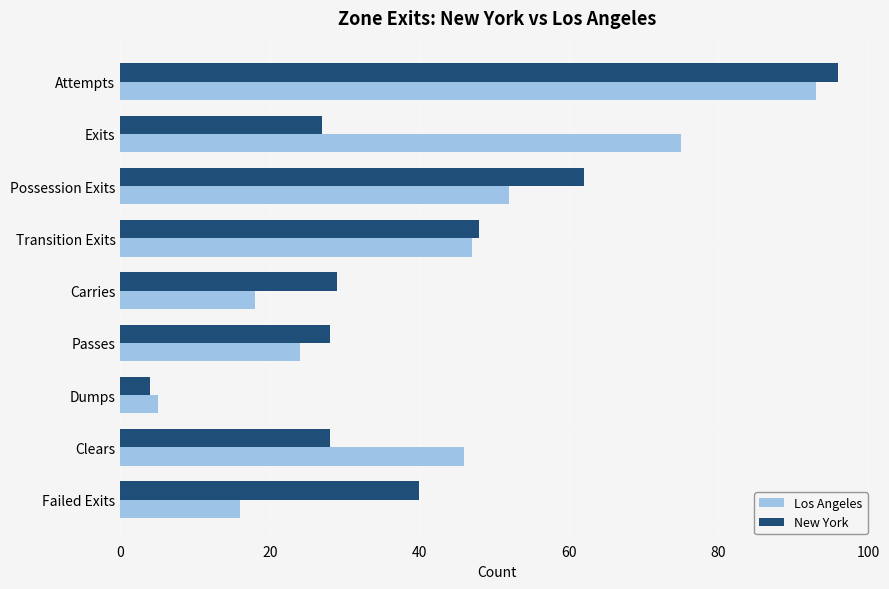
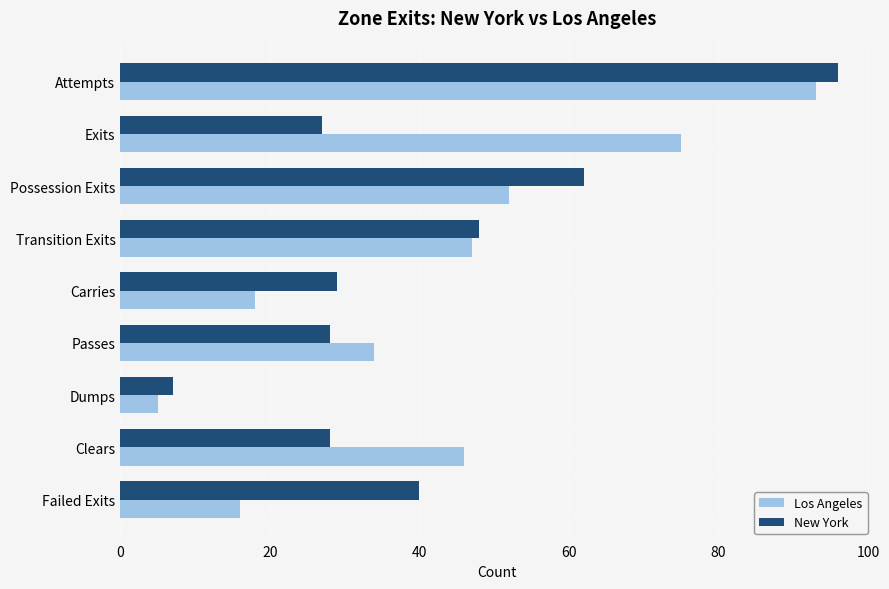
  {
    "Los Angeles": {
      "Attempts": 93,
      "Exits": 75,
      "Possession Exits": 52,
      "Transition Exits": 47,
      "Carries": 18,
-     "Passes": 24,
+     "Passes": 34,
      "Dumps": 5,
      "Clears": 46,
      "Failed Exits": 16
    },
    "New York": {
      "Attempts": 96,
      "Exits": 27,
      "Possession Exits": 62,
      "Transition Exits": 48,
      "Carries": 29,
      "Passes": 28,
-     "Dumps": 4,
+     "Dumps": 7,
      "Clears": 28,
      "Failed Exits": 40
    }
  }
